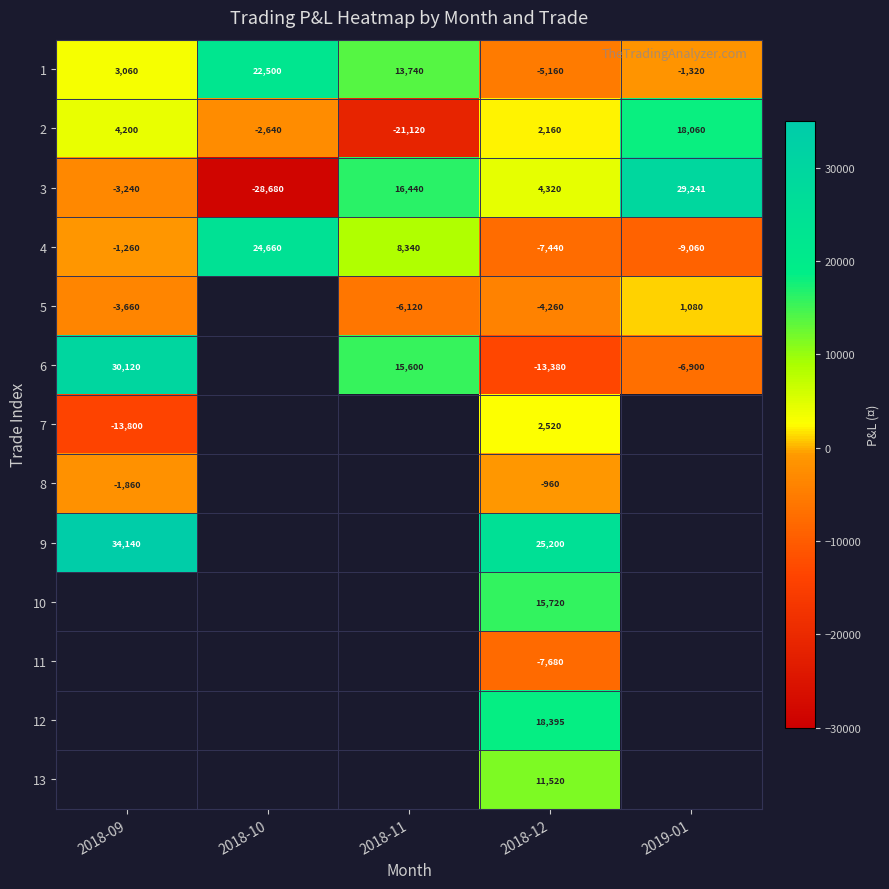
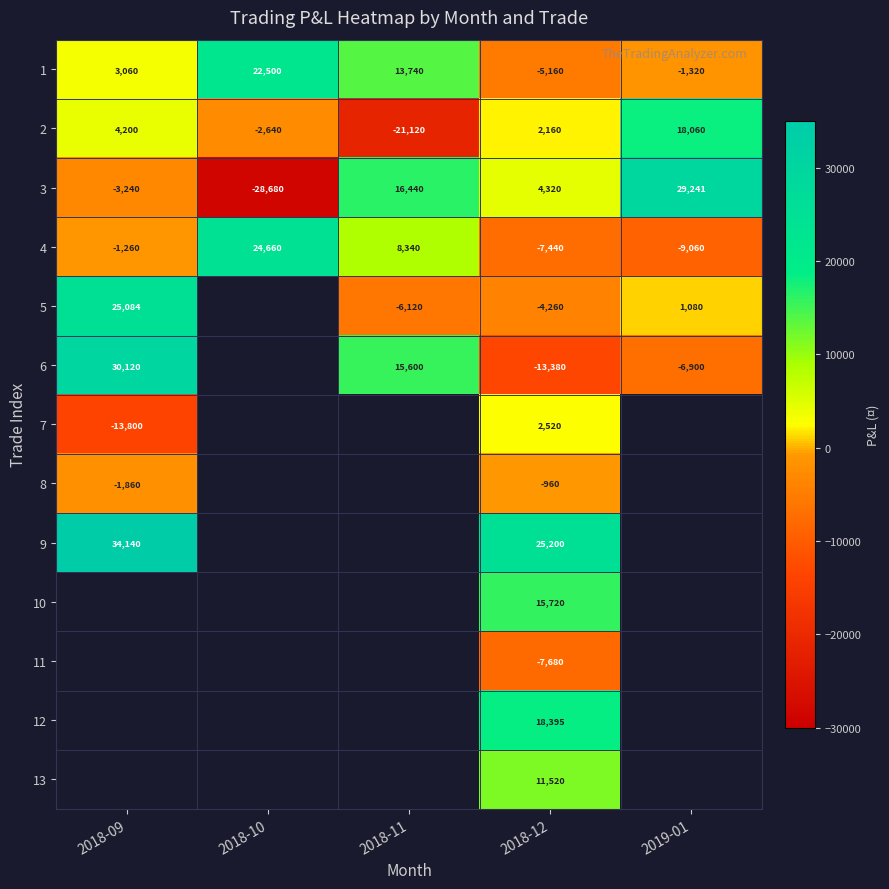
  {
    "1": {
      "2018-09": "3,060",
      "2018-10": "22,500",
      "2018-11": "13,740",
      "2018-12": "-5,160"
    },
    "2": {
      "2018-09": "4,200",
      "2018-10": "-2,640",
      "2018-11": "-21,120",
      "2018-12": "2,160",
      "2019-01": "18,060"
    },
    "3": {
      "2018-09": "-3,240",
      "2018-10": "-28,680",
      "2018-11": "16,440",
      "2018-12": "4,320",
      "2019-01": "29,241"
    },
    "4": {
      "2018-09": "-1,260",
      "2018-10": "24,660",
      "2018-11": "8,340",
      "2018-12": "-7,440",
      "2019-01": "-9,060"
    },
    "5": {
-     "2018-09": "-3,660",
+     "2018-09": "25,084",
      "2018-11": "-6,120",
      "2018-12": "-4,260",
      "2019-01": "1,080"
    },
    "6": {
      "2018-09": "30,120",
      "2018-11": "15,600",
      "2018-12": "-13,380",
      "2019-01": "-6,900"
    },
    "7": {
      "2018-09": "-13,800",
      "2018-12": "2,520"
    },
    "8": {
      "2018-09": "-1,860",
      "2018-12": "-960"
    },
    "9": {
      "2018-09": "34,140",
      "2018-12": "25,200"
    },
    "10": {
      "2018-12": "15,720"
    },
    "11": {
      "2018-12": "-7,680"
    },
    "12": {
      "2018-12": "18,395"
    },
    "13": {
      "2018-12": "11,520"
    }
  }
